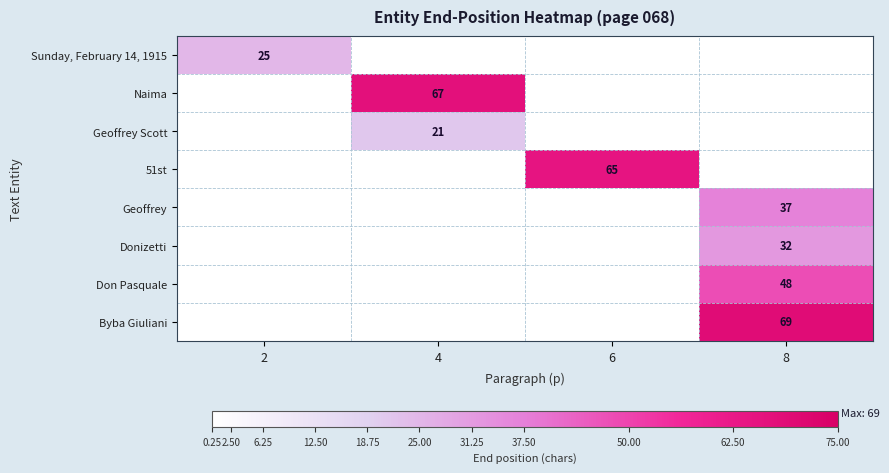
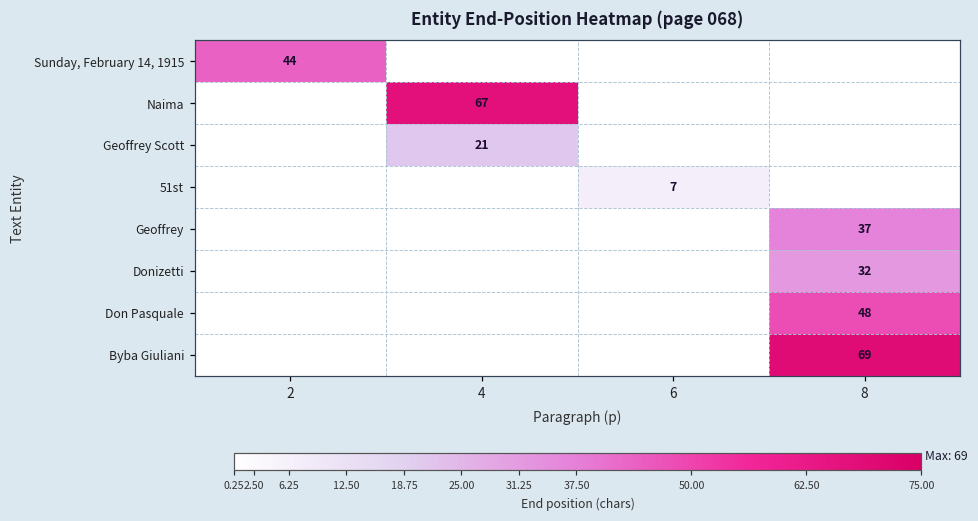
  {
    "Sunday, February 14, 1915": {
-     "2": 25
+     "2": 44
    },
    "Naima": {
      "4": 67
    },
    "Geoffrey Scott": {
      "4": 21
    },
    "51st": {
-     "6": 65
+     "6": 7
    },
    "Geoffrey": {
      "8": 37
    },
    "Donizetti": {
      "8": 32
    },
    "Don Pasquale": {
      "8": 48
    },
    "Byba Giuliani": {
      "8": 69
    }
  }
